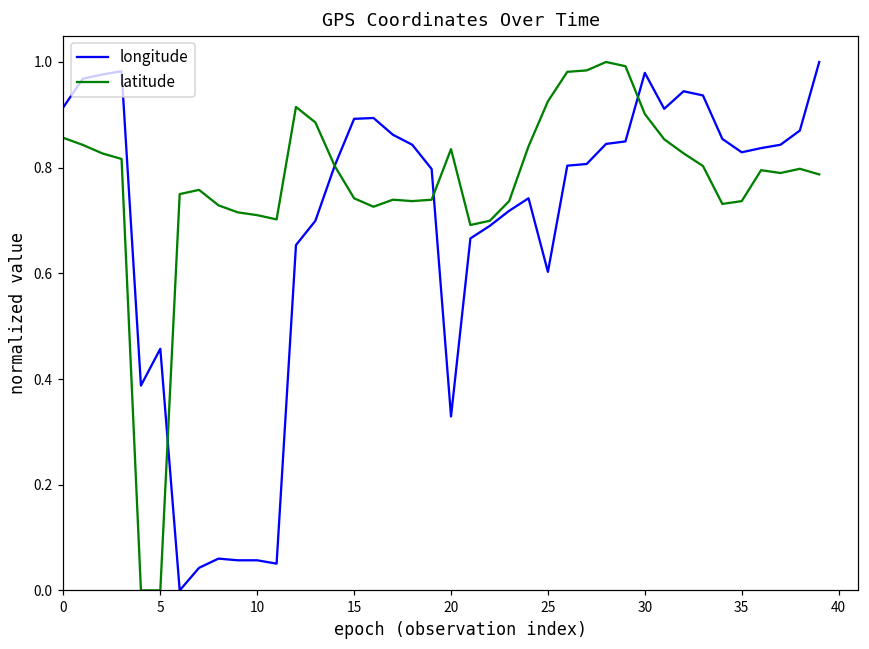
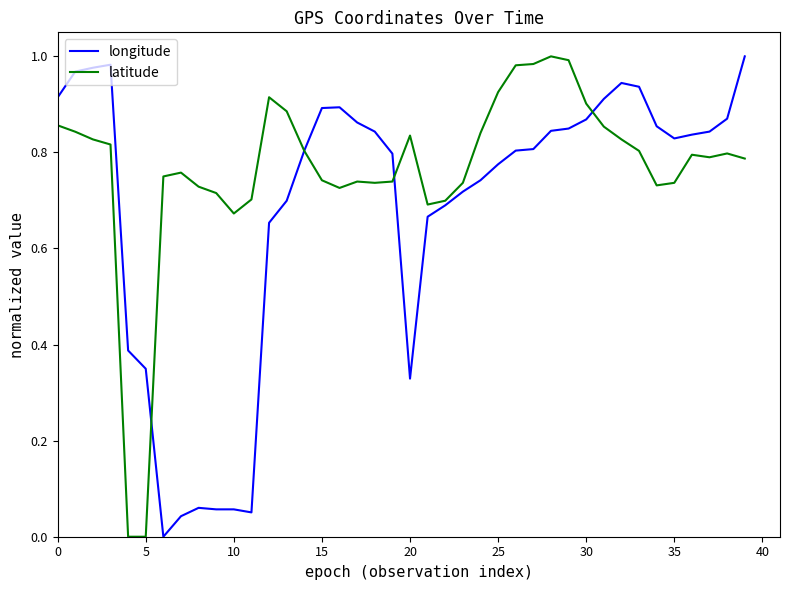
  {
    "longitude": {
      "0": 0.91,
-     "5": 0.46,
+     "5": 0.35,
      "10": 0.06,
      "15": 0.89,
      "20": 0.33,
-     "25": 0.60,
-     "30": 0.98,
+     "25": 0.78,
+     "30": 0.87,
      "35": 0.83
    },
    "latitude": {
      "0": 0.86,
      "5": 0.00,
-     "10": 0.71,
+     "10": 0.67,
      "15": 0.74,
      "20": 0.84,
      "25": 0.93,
      "30": 0.90,
      "35": 0.74
    }
  }
